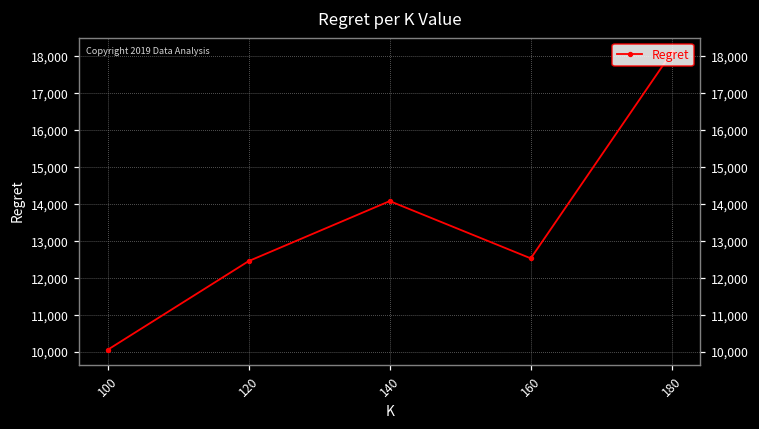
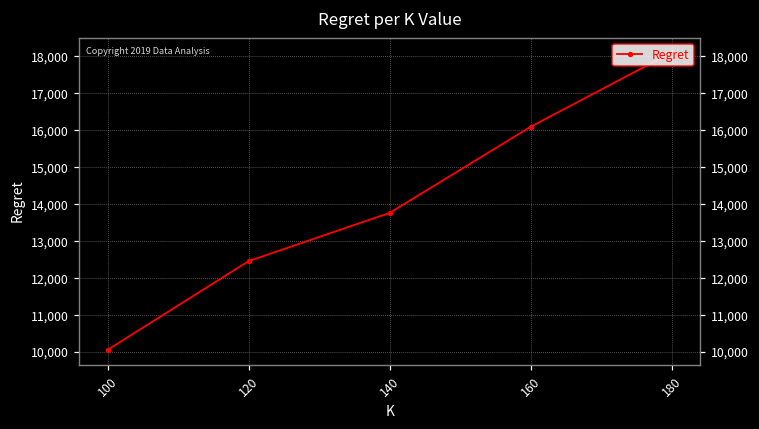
  {
    "100": "10,100",
    "120": "12,500",
-   "140": "14,100",
-   "160": "12,500"
+   "140": "13,800",
+   "160": "16,100"
  }
